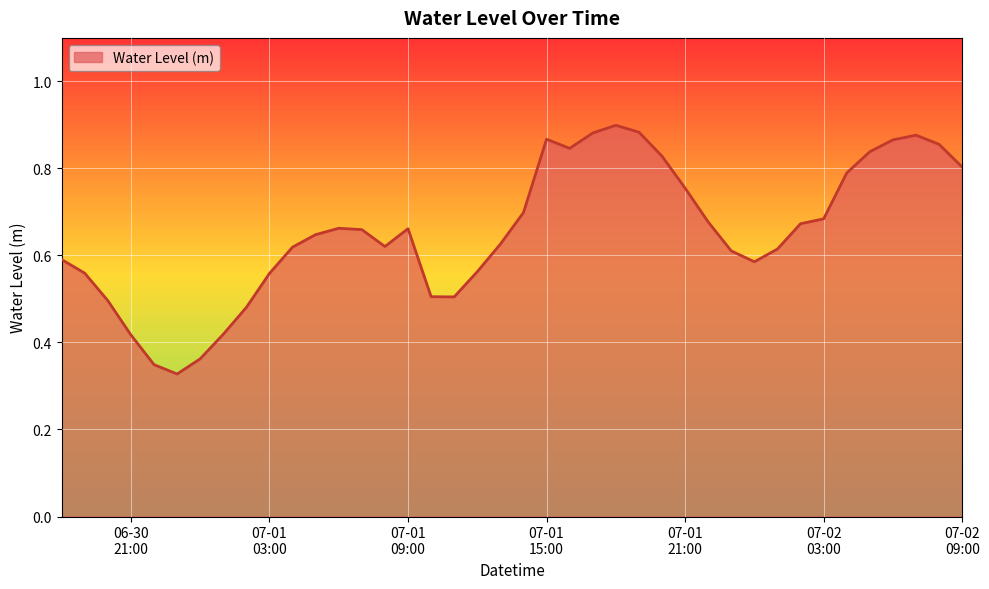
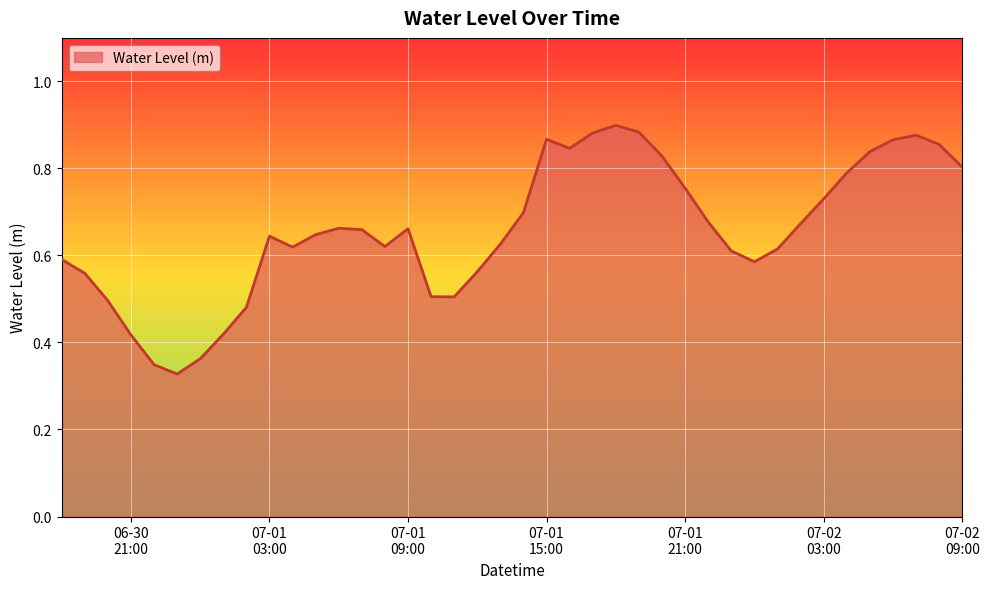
  {
    "06-30 21:00": 0.42,
-   "07-01 03:00": 0.56,
+   "07-01 03:00": 0.64,
    "07-01 09:00": 0.66,
    "07-01 15:00": 0.87,
    "07-01 21:00": 0.75,
-   "07-02 03:00": 0.68,
+   "07-02 03:00": 0.73,
    "07-02 09:00": 0.80
  }
